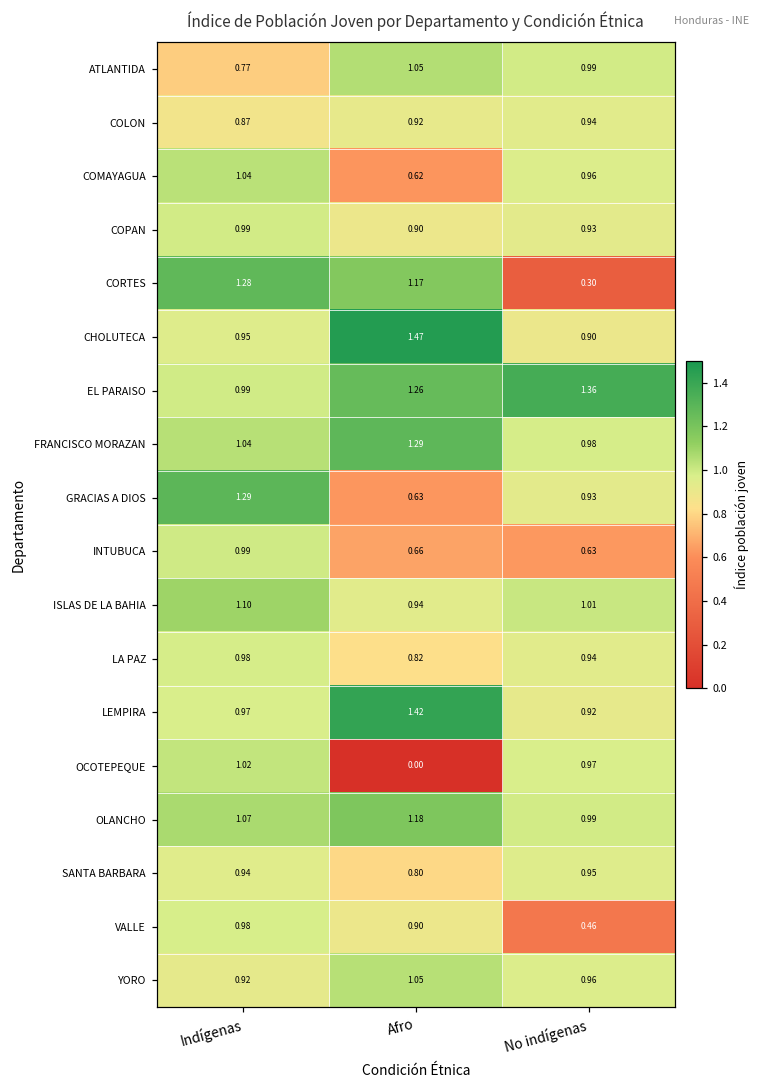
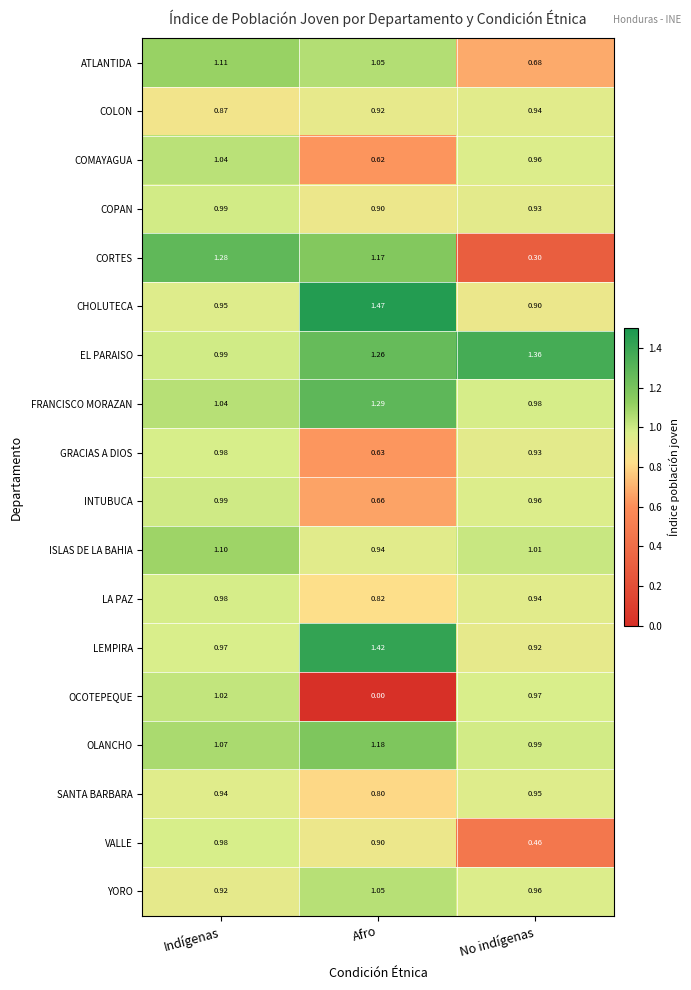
  {
    "ATLANTIDA": {
-     "Indígenas": 0.77,
+     "Indígenas": 1.11,
      "Afro": 1.05,
-     "No indígenas": 0.99
+     "No indígenas": 0.68
    },
    "COLON": {
      "Indígenas": 0.87,
      "Afro": 0.92,
      "No indígenas": 0.94
    },
    "COMAYAGUA": {
      "Indígenas": 1.04,
      "Afro": 0.62,
      "No indígenas": 0.96
    },
    "COPAN": {
      "Indígenas": 0.99,
      "Afro": 0.90,
      "No indígenas": 0.93
    },
    "CORTES": {
      "Indígenas": 1.28,
      "Afro": 1.17,
      "No indígenas": 0.30
    },
    "CHOLUTECA": {
      "Indígenas": 0.95,
      "Afro": 1.47,
      "No indígenas": 0.90
    },
    "EL PARAISO": {
      "Indígenas": 0.99,
      "Afro": 1.26,
      "No indígenas": 1.36
    },
    "FRANCISCO MORAZAN": {
      "Indígenas": 1.04,
      "Afro": 1.29,
      "No indígenas": 0.98
    },
    "GRACIAS A DIOS": {
-     "Indígenas": 1.29,
+     "Indígenas": 0.98,
      "Afro": 0.63,
      "No indígenas": 0.93
    },
    "INTUBUCA": {
      "Indígenas": 0.99,
      "Afro": 0.66,
-     "No indígenas": 0.63
+     "No indígenas": 0.96
    },
    "ISLAS DE LA BAHIA": {
      "Indígenas": 1.10,
      "Afro": 0.94,
      "No indígenas": 1.01
    },
    "LA PAZ": {
      "Indígenas": 0.98,
      "Afro": 0.82,
      "No indígenas": 0.94
    },
    "LEMPIRA": {
      "Indígenas": 0.97,
      "Afro": 1.42,
      "No indígenas": 0.92
    },
    "OCOTEPEQUE": {
      "Indígenas": 1.02,
      "Afro": 0.00,
      "No indígenas": 0.97
    },
    "OLANCHO": {
      "Indígenas": 1.07,
      "Afro": 1.18,
      "No indígenas": 0.99
    },
    "SANTA BARBARA": {
      "Indígenas": 0.94,
      "Afro": 0.80,
      "No indígenas": 0.95
    },
    "VALLE": {
      "Indígenas": 0.98,
      "Afro": 0.90,
      "No indígenas": 0.46
    },
    "YORO": {
      "Indígenas": 0.92,
      "Afro": 1.05,
      "No indígenas": 0.96
    }
  }
